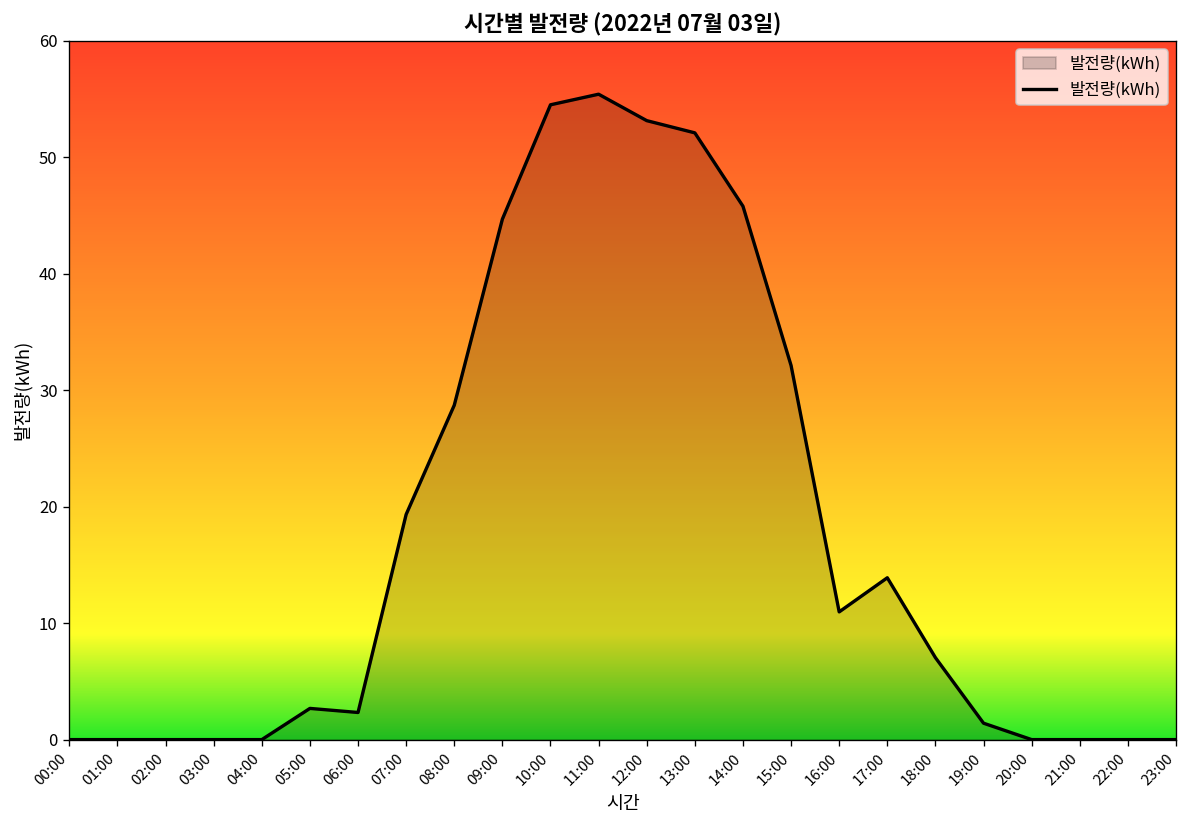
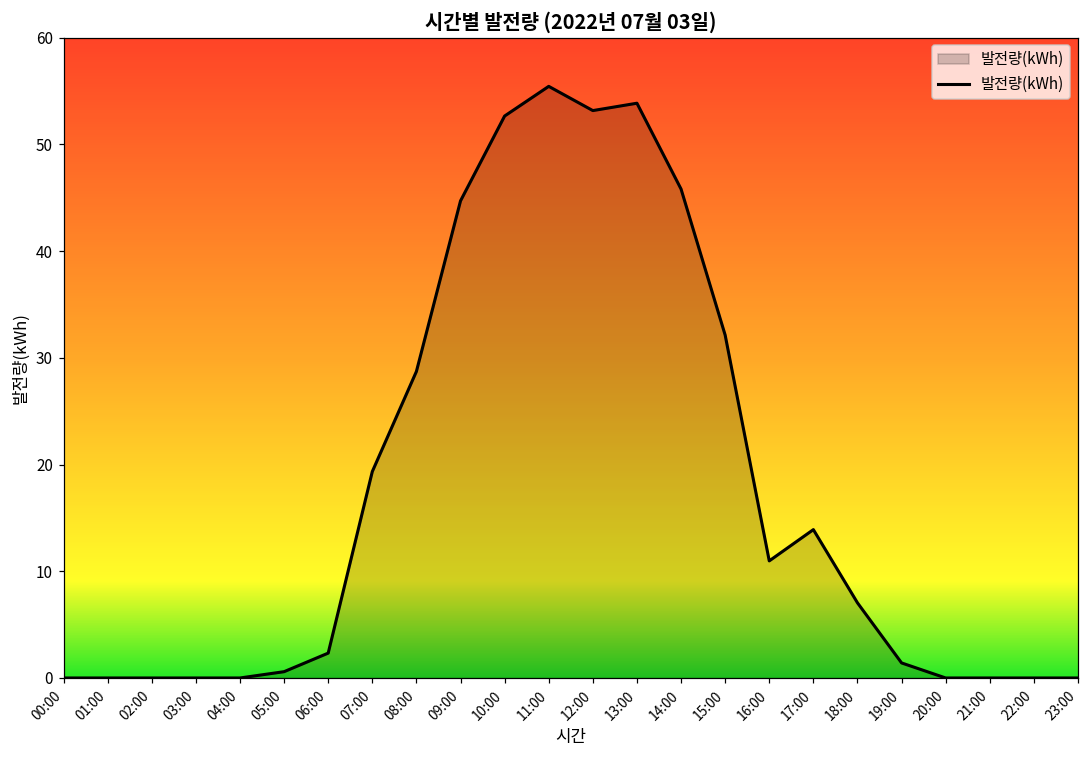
  {
    "00:00": 0,
    "01:00": 0,
    "02:00": 0,
    "03:00": 0,
    "04:00": 0,
-   "05:00": 3,
+   "05:00": 1,
    "06:00": 2,
    "07:00": 19,
    "08:00": 29,
    "09:00": 45,
-   "10:00": 55,
+   "10:00": 53,
    "11:00": 55,
    "12:00": 53,
-   "13:00": 52,
+   "13:00": 54,
    "14:00": 46,
    "15:00": 32,
    "16:00": 11,
    "17:00": 14,
    "18:00": 7,
    "19:00": 1,
    "20:00": 0,
    "21:00": 0,
    "22:00": 0,
    "23:00": 0
  }
